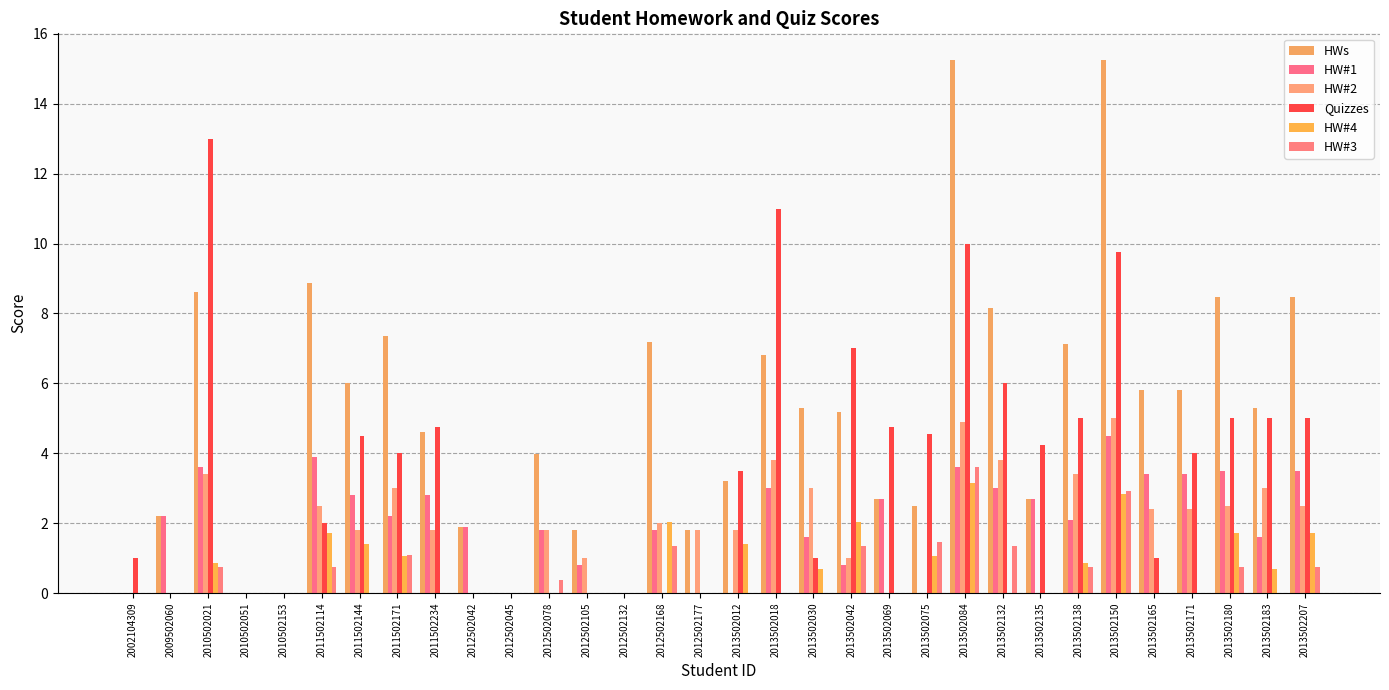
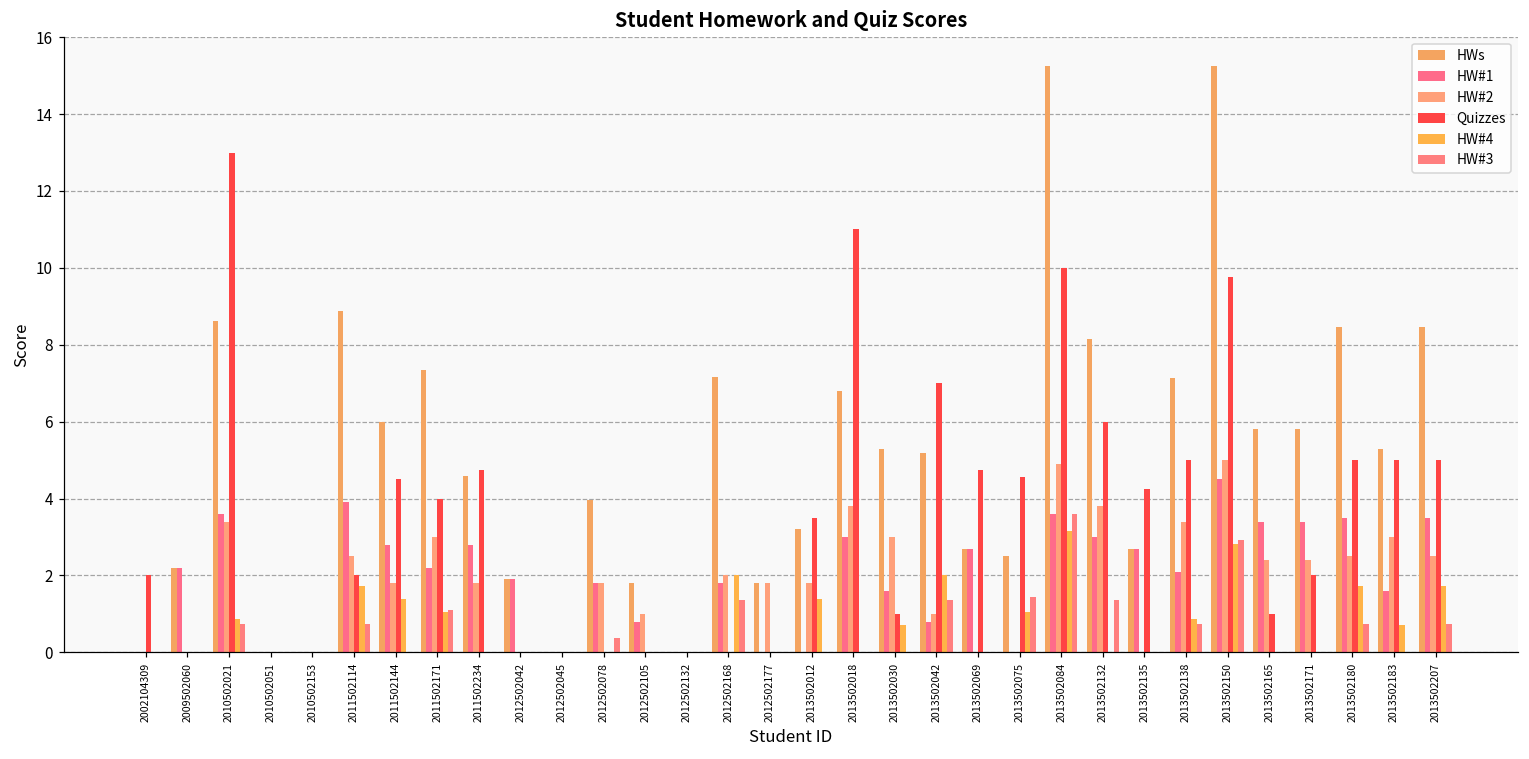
  {
    "Quizzes": {
-     "2002104309": 1,
+     "2002104309": 2,
      "2009502060": 0,
      "2010502021": 13,
      "2010502051": 0,
      "2010502153": 0,
      "2011502114": 2,
      "2011502144": 4.5,
      "2011502171": 4,
      "2011502234": 4.8,
      "2012502042": 0,
      "2012502045": 0,
      "2012502078": 0,
      "2012502105": 0,
      "2012502132": 0,
      "2012502168": 0,
      "2012502177": 0,
      "2013502012": 3.5,
      "2013502018": 11,
      "2013502030": 1,
      "2013502042": 7,
      "2013502069": 4.8,
      "2013502075": 4.6,
      "2013502084": 10,
      "2013502132": 6,
      "2013502135": 4.3,
      "2013502138": 5,
      "2013502150": 9.8,
      "2013502165": 1,
-     "2013502171": 4,
+     "2013502171": 2,
      "2013502180": 5,
      "2013502183": 5,
      "2013502207": 5
    }
  }
